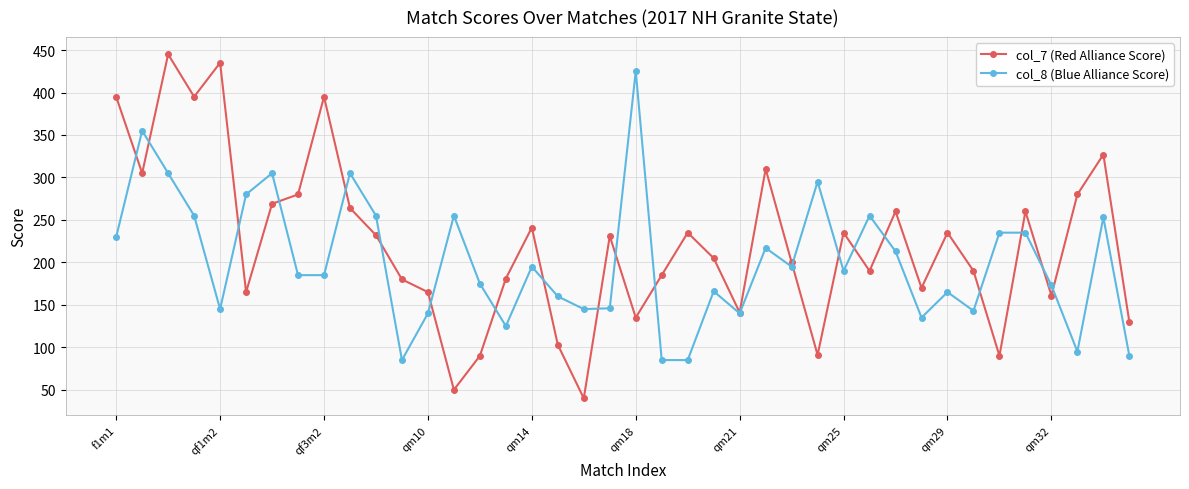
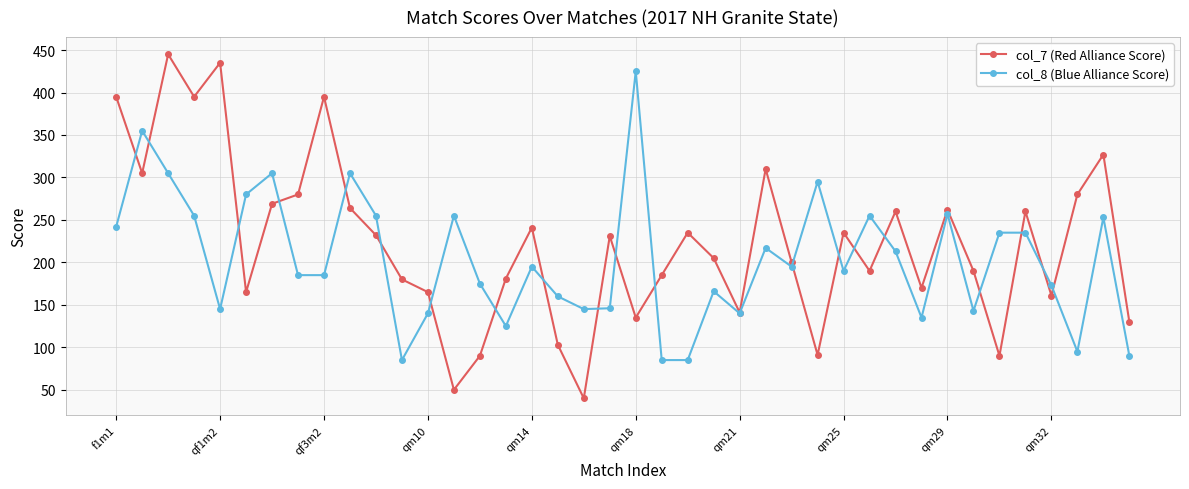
  {
    "col_7 (Red Alliance Score)": {
      "f1m1": 400,
      "qf1m2": 440,
      "qf3m2": 400,
      "qm10": 170,
      "qm14": 240,
      "qm18": 140,
      "qm25": 240,
-     "qm29": 240,
+     "qm29": 260,
      "qm32": 160
    },
    "col_8 (Blue Alliance Score)": {
-     "f1m1": 230,
+     "f1m1": 240,
      "qf1m2": 150,
      "qf3m2": 190,
      "qm10": 140,
      "qm14": 200,
      "qm18": 430,
      "qm25": 190,
-     "qm29": 170,
+     "qm29": 260,
      "qm32": 170
    }
  }
